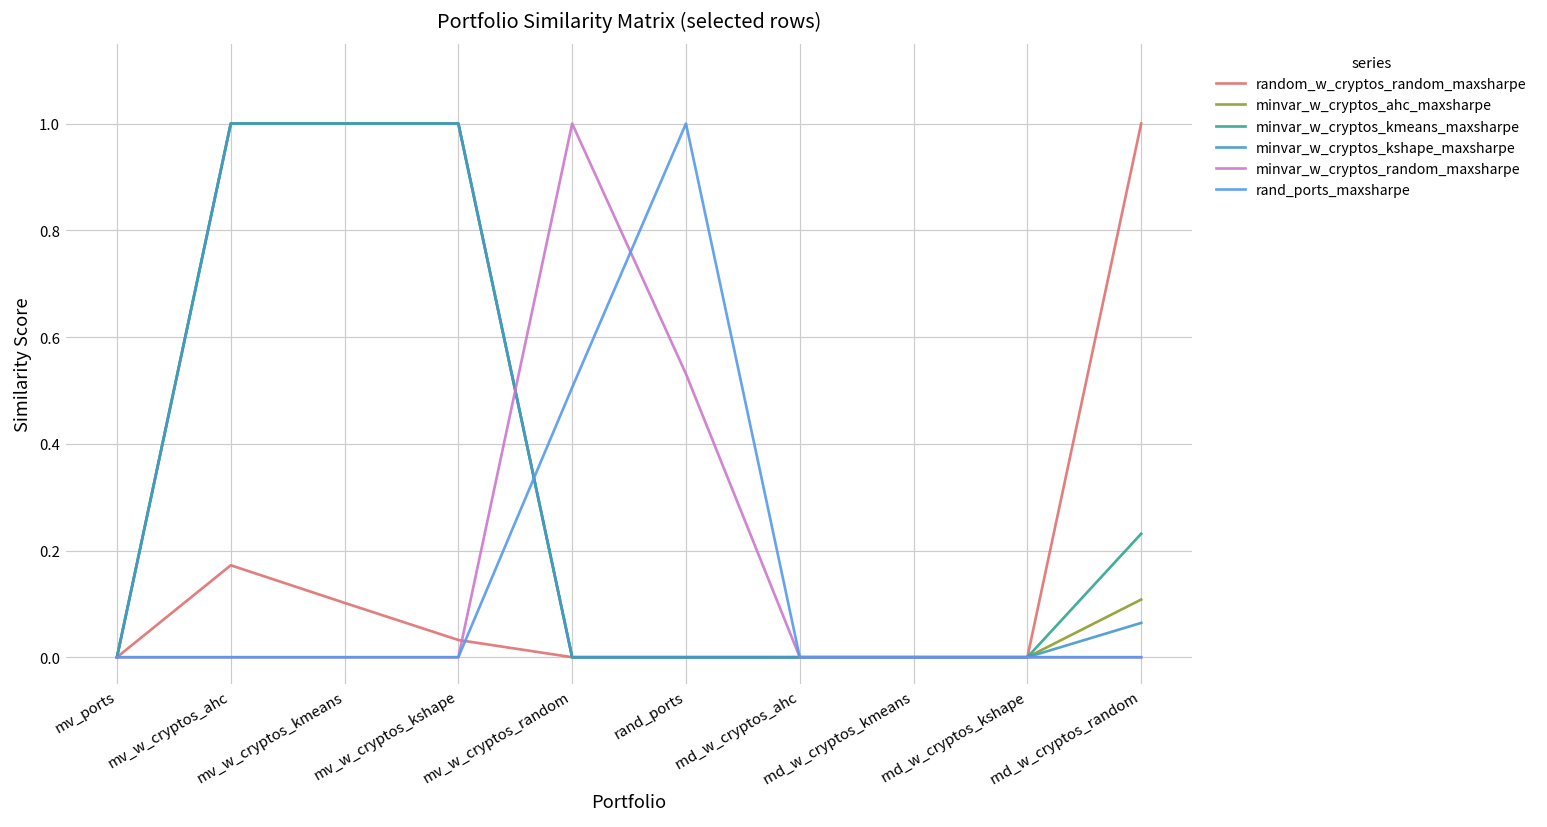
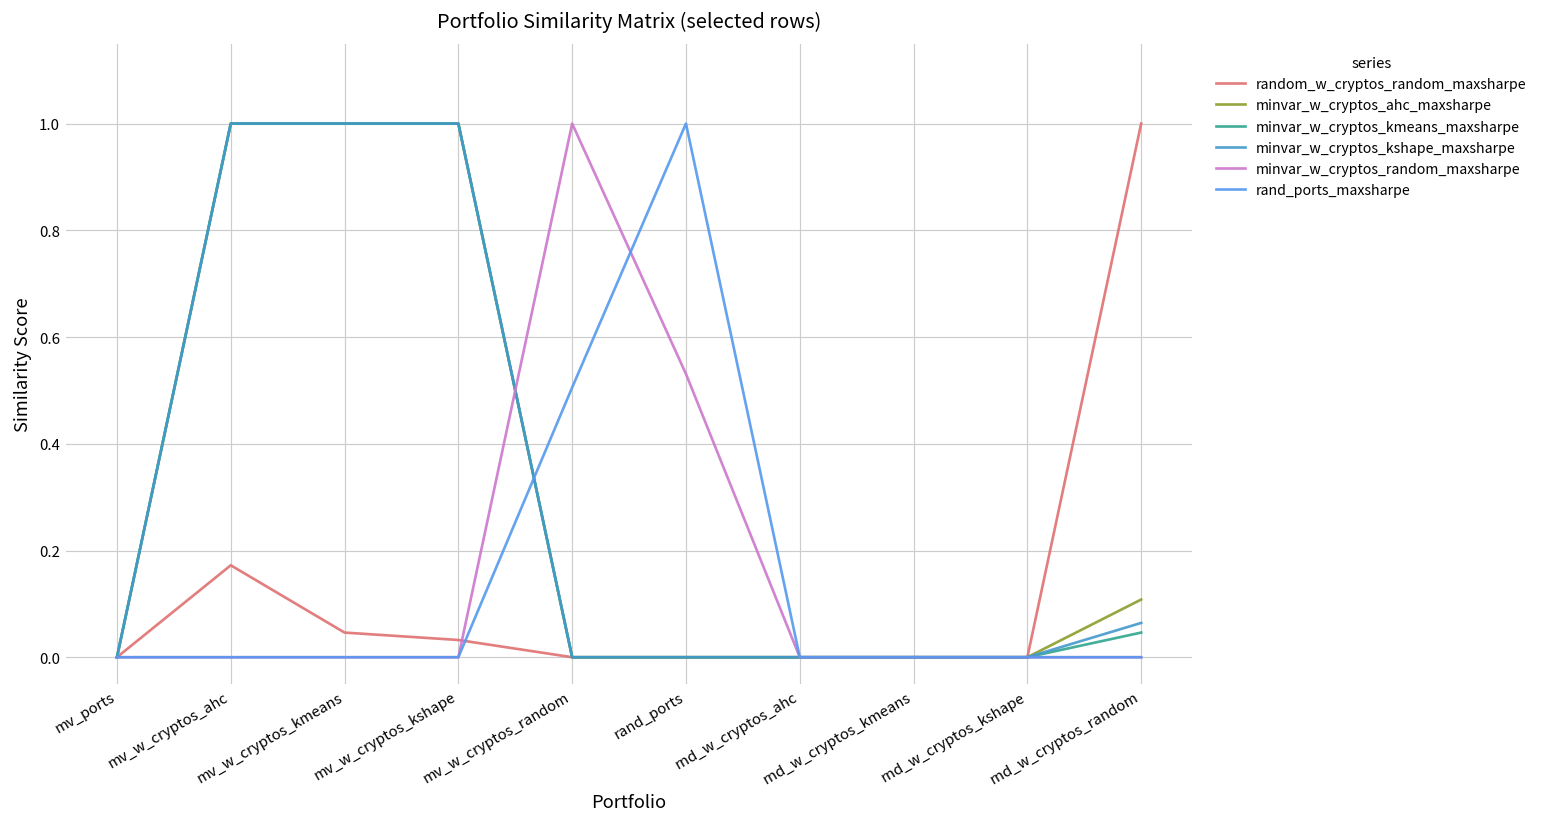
  {
    "random_w_cryptos_random_maxsharpe": {
      "mv_w_cryptos_ahc": 0.17,
-     "mv_w_cryptos_kmeans": 0.10,
+     "mv_w_cryptos_kmeans": 0.05,
      "mv_w_cryptos_kshape": 0.03,
      "rnd_w_cryptos_random": 1.00
    },
    "minvar_w_cryptos_ahc_maxsharpe": {
      "rnd_w_cryptos_random": 0.11
    },
    "minvar_w_cryptos_kmeans_maxsharpe": {
-     "rnd_w_cryptos_random": 0.23
+     "rnd_w_cryptos_random": 0.05
    },
    "minvar_w_cryptos_random_maxsharpe": {
      "mv_w_cryptos_random": 1.00,
      "rand_ports": 0.53
    }
  }
